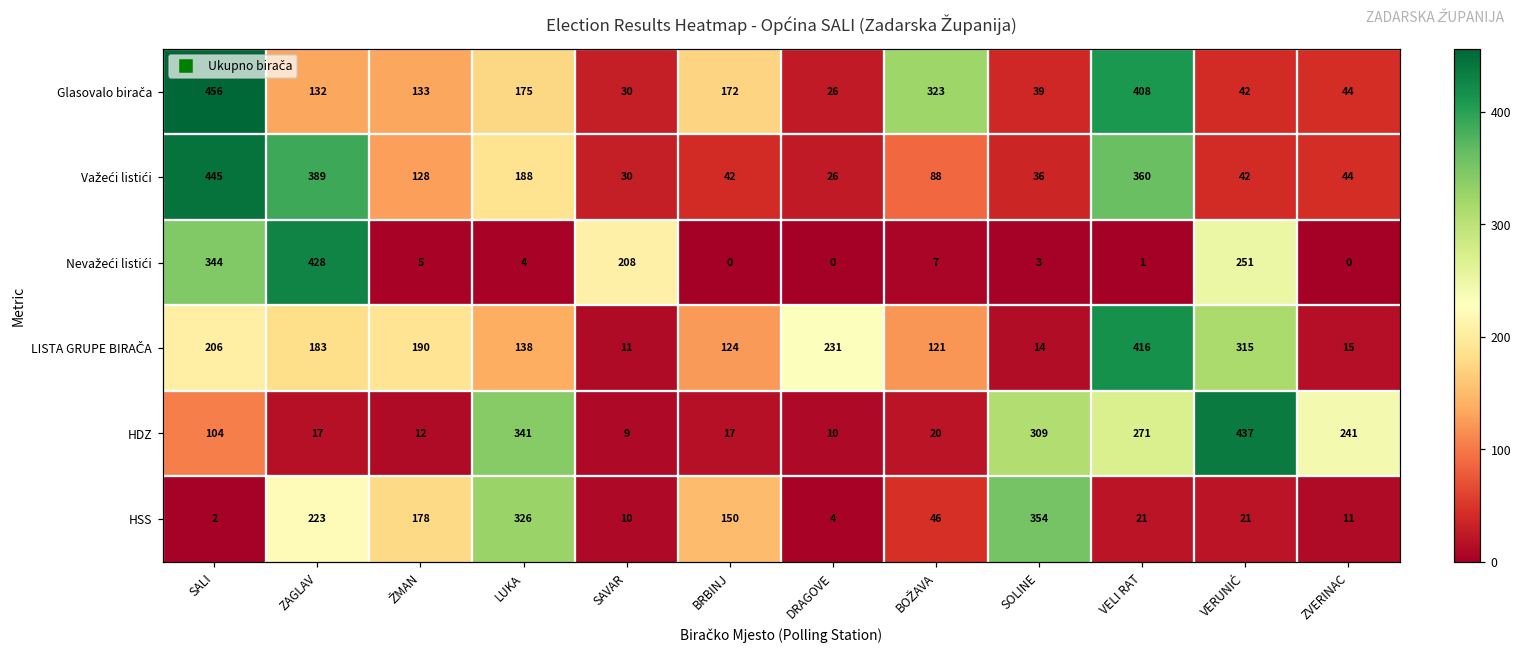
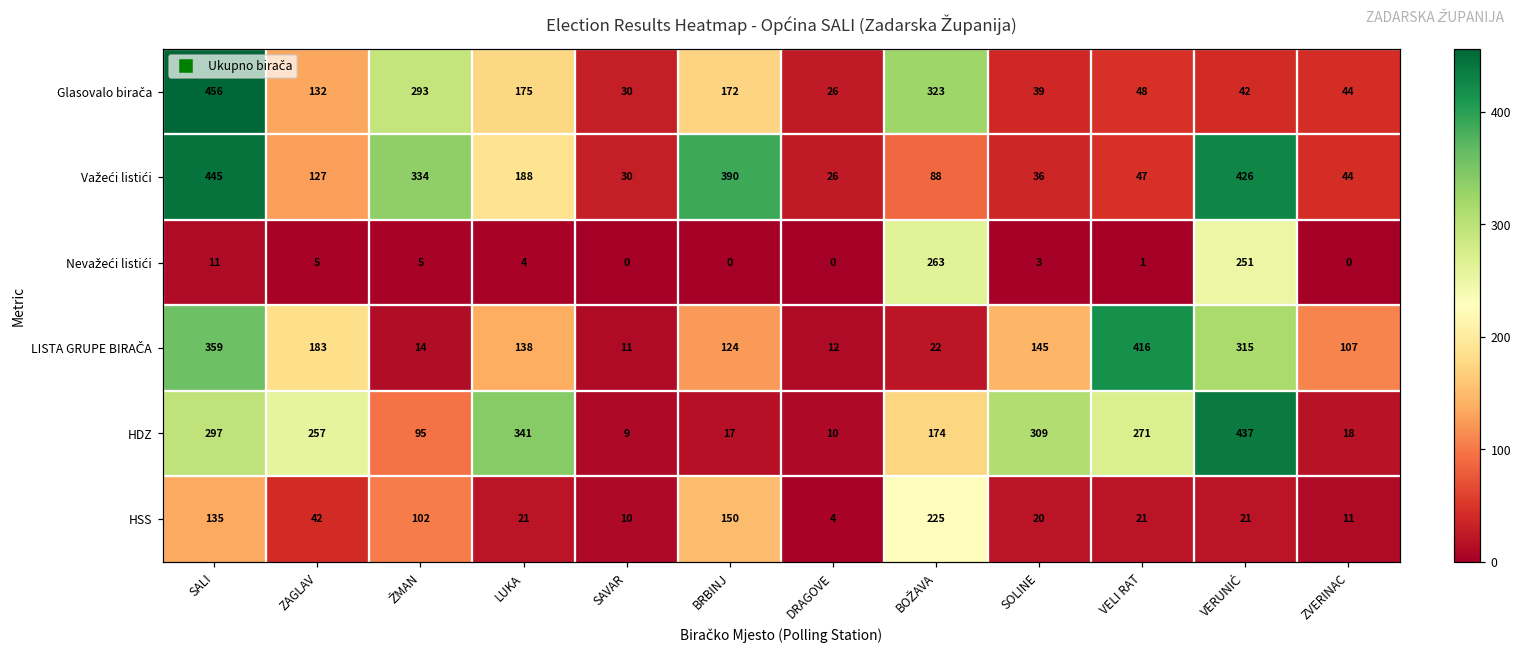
  {
    "Glasovalo birača": {
      "SALI": 456,
      "ZAGLAV": 132,
-     "ŽMAN": 133,
+     "ŽMAN": 293,
      "LUKA": 175,
      "SAVAR": 30,
      "BRBINJ": 172,
      "DRAGOVE": 26,
      "BOŽAVA": 323,
      "SOLINE": 39,
-     "VELI RAT": 408,
+     "VELI RAT": 48,
      "VERUNIĆ": 42,
      "ZVERINAC": 44
    },
    "Važeći listići": {
      "SALI": 445,
-     "ZAGLAV": 389,
-     "ŽMAN": 128,
+     "ZAGLAV": 127,
+     "ŽMAN": 334,
      "LUKA": 188,
      "SAVAR": 30,
-     "BRBINJ": 42,
+     "BRBINJ": 390,
      "DRAGOVE": 26,
      "BOŽAVA": 88,
      "SOLINE": 36,
-     "VELI RAT": 360,
-     "VERUNIĆ": 42,
+     "VELI RAT": 47,
+     "VERUNIĆ": 426,
      "ZVERINAC": 44
    },
    "Nevažeći listići": {
-     "SALI": 344,
-     "ZAGLAV": 428,
+     "SALI": 11,
+     "ZAGLAV": 5,
      "ŽMAN": 5,
      "LUKA": 4,
-     "SAVAR": 208,
+     "SAVAR": 0,
      "BRBINJ": 0,
      "DRAGOVE": 0,
-     "BOŽAVA": 7,
+     "BOŽAVA": 263,
      "SOLINE": 3,
      "VELI RAT": 1,
      "VERUNIĆ": 251,
      "ZVERINAC": 0
    },
    "LISTA GRUPE BIRAČA": {
-     "SALI": 206,
+     "SALI": 359,
      "ZAGLAV": 183,
-     "ŽMAN": 190,
+     "ŽMAN": 14,
      "LUKA": 138,
      "SAVAR": 11,
      "BRBINJ": 124,
-     "DRAGOVE": 231,
-     "BOŽAVA": 121,
-     "SOLINE": 14,
+     "DRAGOVE": 12,
+     "BOŽAVA": 22,
+     "SOLINE": 145,
      "VELI RAT": 416,
      "VERUNIĆ": 315,
-     "ZVERINAC": 15
+     "ZVERINAC": 107
    },
    "HDZ": {
-     "SALI": 104,
-     "ZAGLAV": 17,
-     "ŽMAN": 12,
+     "SALI": 297,
+     "ZAGLAV": 257,
+     "ŽMAN": 95,
      "LUKA": 341,
      "SAVAR": 9,
      "BRBINJ": 17,
      "DRAGOVE": 10,
-     "BOŽAVA": 20,
+     "BOŽAVA": 174,
      "SOLINE": 309,
      "VELI RAT": 271,
      "VERUNIĆ": 437,
-     "ZVERINAC": 241
+     "ZVERINAC": 18
    },
    "HSS": {
-     "SALI": 2,
-     "ZAGLAV": 223,
-     "ŽMAN": 178,
-     "LUKA": 326,
+     "SALI": 135,
+     "ZAGLAV": 42,
+     "ŽMAN": 102,
+     "LUKA": 21,
      "SAVAR": 10,
      "BRBINJ": 150,
      "DRAGOVE": 4,
-     "BOŽAVA": 46,
-     "SOLINE": 354,
+     "BOŽAVA": 225,
+     "SOLINE": 20,
      "VELI RAT": 21,
      "VERUNIĆ": 21,
      "ZVERINAC": 11
    }
  }
